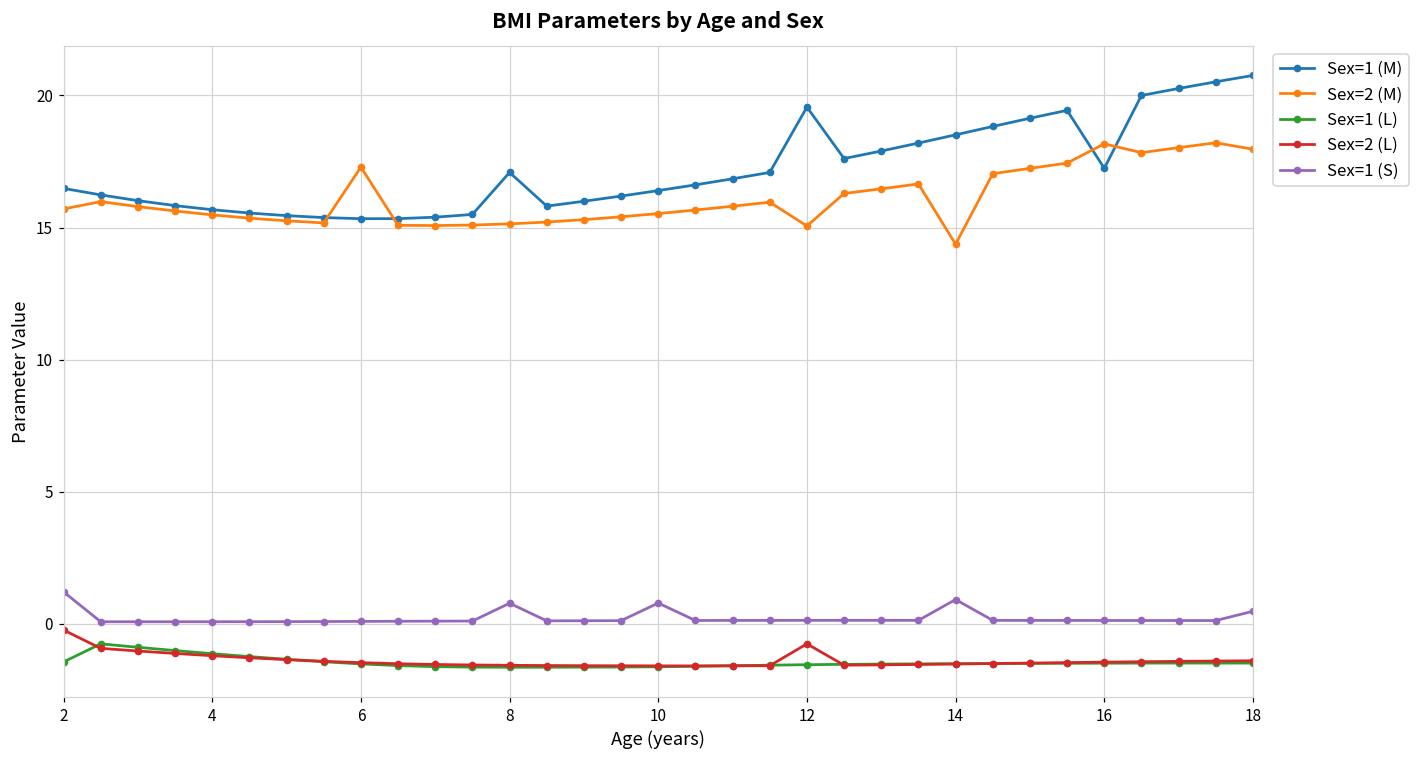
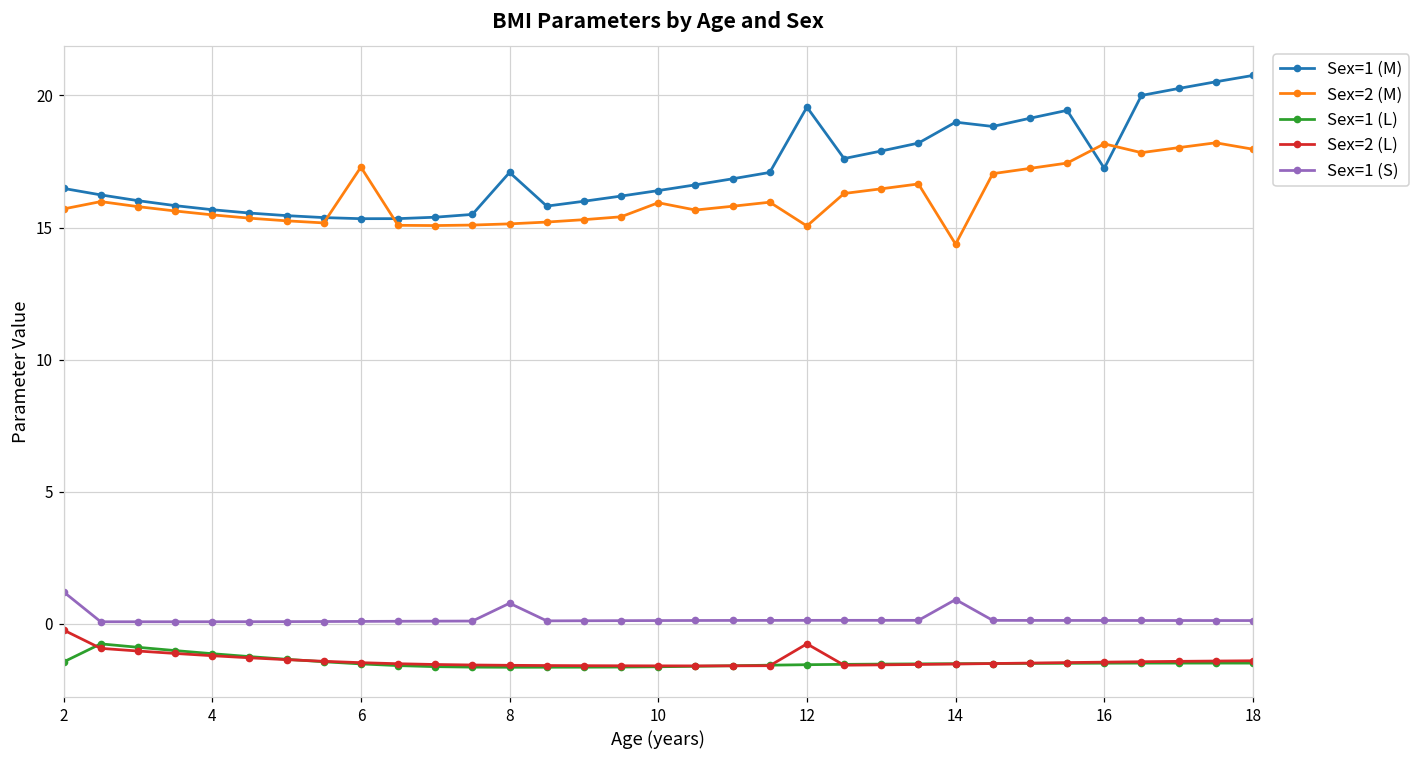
  {
    "Sex=1 (M)": {
      "2": 16.5,
      "4": 15.7,
      "6": 15.3,
      "8": 17.1,
      "10": 16.4,
      "12": 19.6,
-     "14": 18.5,
+     "14": 19.0,
      "16": 17.2,
      "18": 20.8
    },
    "Sex=2 (M)": {
      "2": 15.7,
      "4": 15.5,
      "6": 17.3,
      "8": 15.1,
-     "10": 15.5,
+     "10": 15.9,
      "12": 15.1,
      "14": 14.4,
      "16": 18.2,
      "18": 18.0
    },
    "Sex=1 (L)": {
      "2": -1.4,
      "12": -1.5
    },
    "Sex=2 (L)": {
      "2": -0.2,
      "12": -0.8
    },
    "Sex=1 (S)": {
      "2": 1.2,
      "4": 0.1,
      "6": 0.1,
      "8": 0.8,
-     "10": 0.8,
+     "10": 0.1,
      "12": 0.1,
      "14": 0.9,
      "16": 0.1,
-     "18": 0.5
+     "18": 0.1
    }
  }
